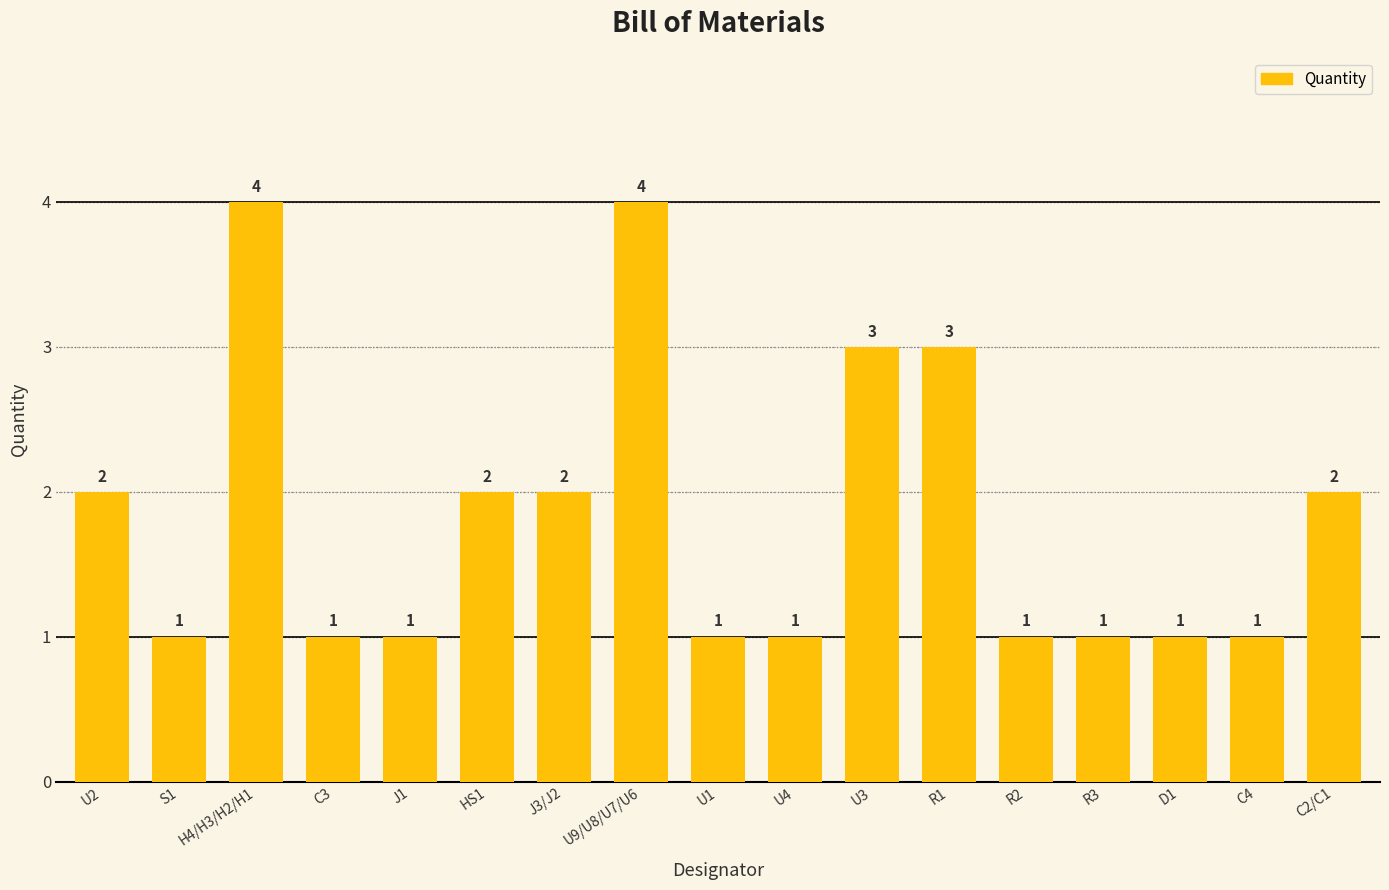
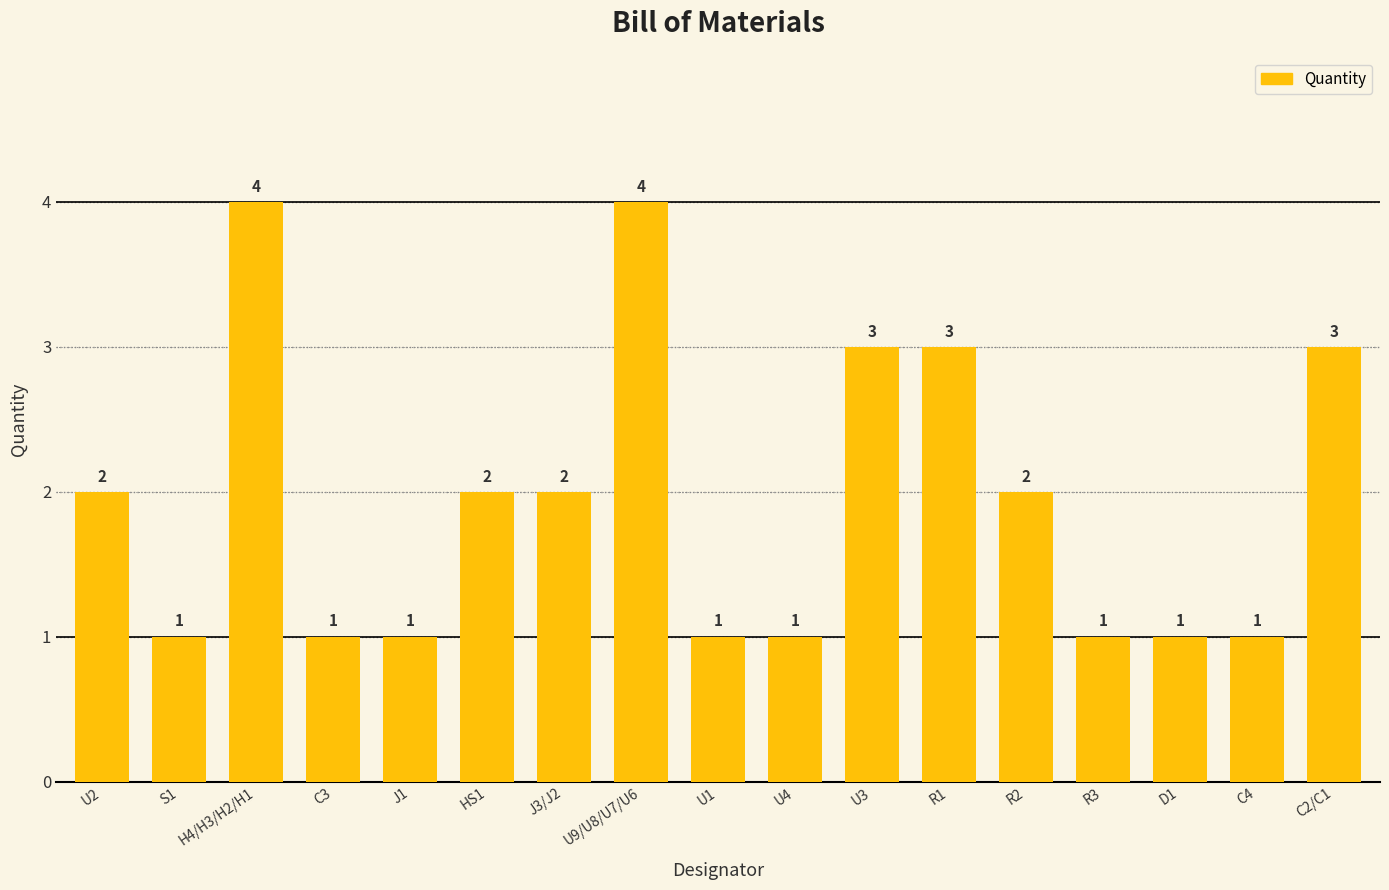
  {
    "U2": 2,
    "S1": 1,
    "H4/H3/H2/H1": 4,
    "C3": 1,
    "J1": 1,
    "HS1": 2,
    "J3/J2": 2,
    "U9/U8/U7/U6": 4,
    "U1": 1,
    "U4": 1,
    "U3": 3,
    "R1": 3,
-   "R2": 1,
+   "R2": 2,
    "R3": 1,
    "D1": 1,
    "C4": 1,
-   "C2/C1": 2
+   "C2/C1": 3
  }
